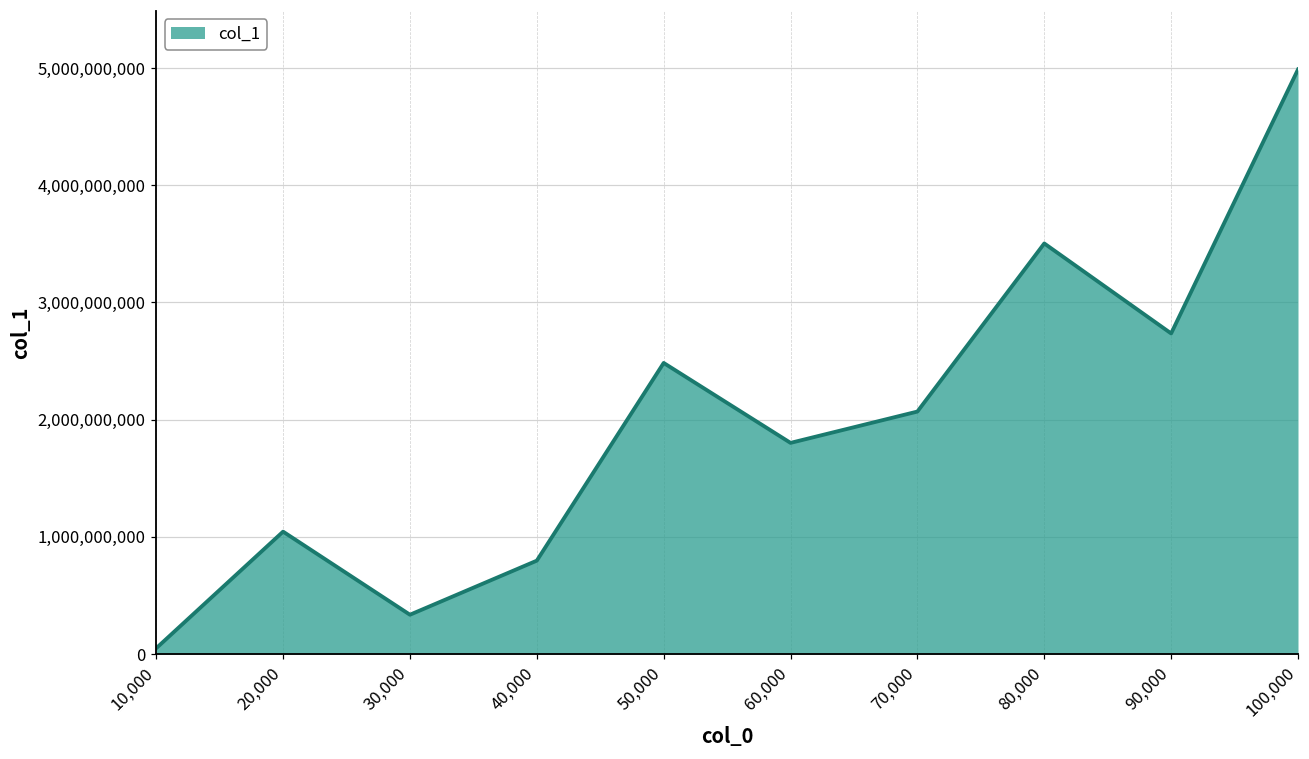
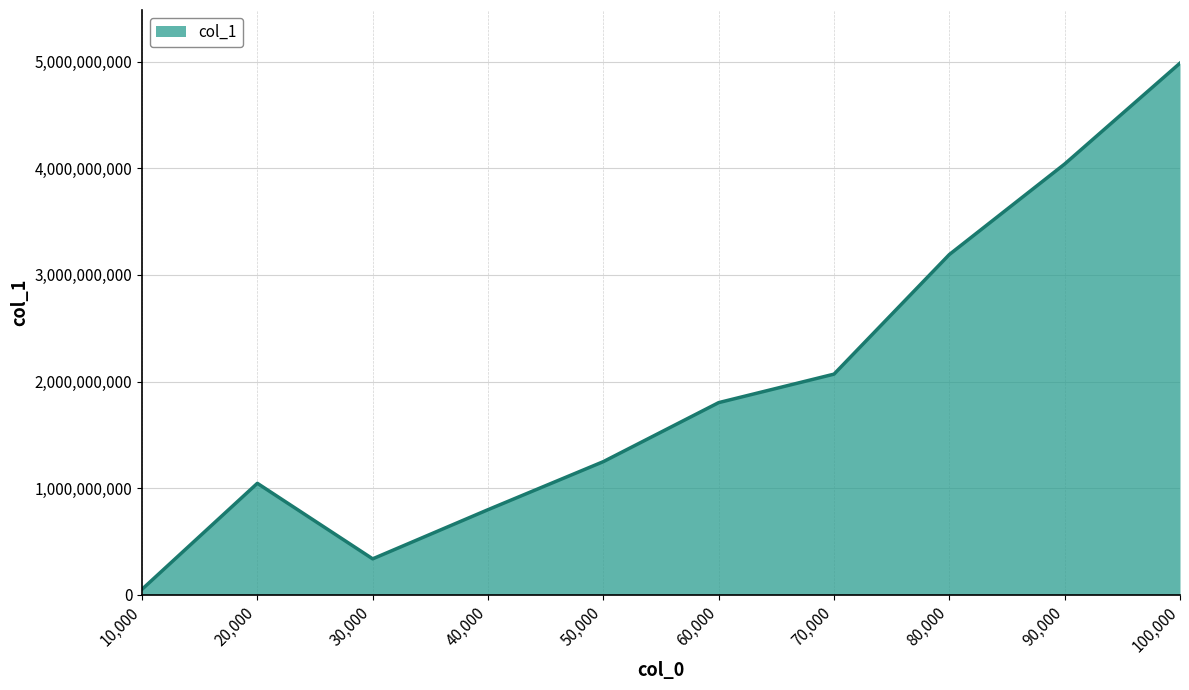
  {
    "10,000": "50,000,000",
    "20,000": "1,040,000,000",
    "30,000": "340,000,000",
    "40,000": "800,000,000",
-   "50,000": "2,480,000,000",
+   "50,000": "1,250,000,000",
    "60,000": "1,800,000,000",
    "70,000": "2,070,000,000",
-   "80,000": "3,500,000,000",
-   "90,000": "2,740,000,000",
+   "80,000": "3,190,000,000",
+   "90,000": "4,040,000,000",
    "100,000": "4,990,000,000"
  }
